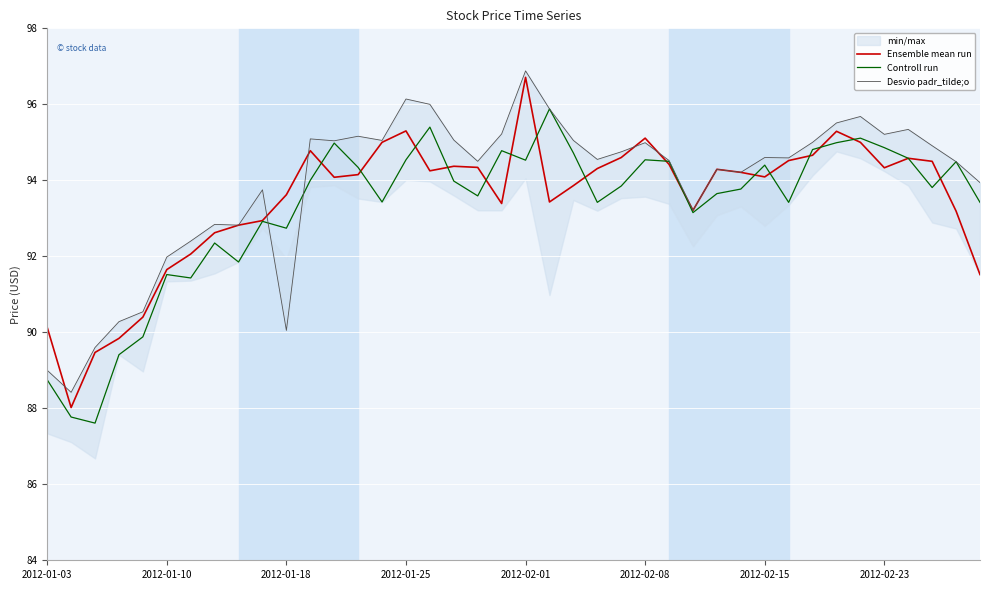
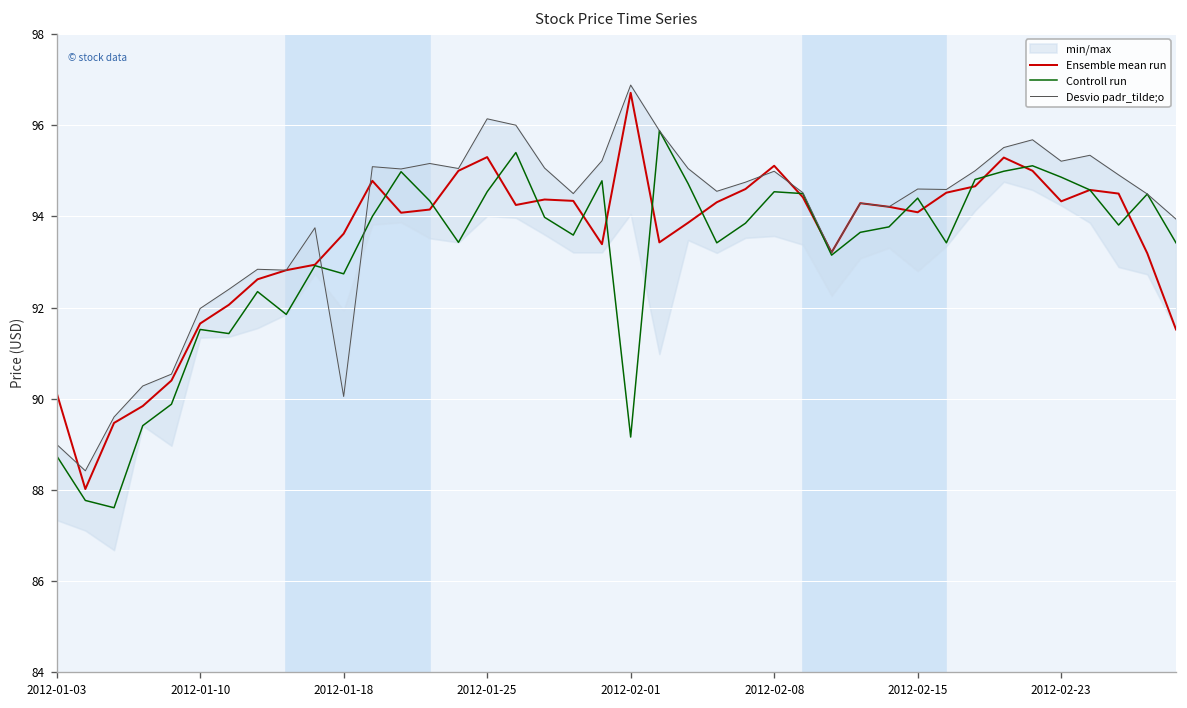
  {
    "Ensemble mean run": {
      "2012-01-03": 90.1,
      "2012-01-10": 91.7,
      "2012-01-18": 93.6,
      "2012-01-25": 95.3,
      "2012-02-01": 96.7,
      "2012-02-08": 95.1,
      "2012-02-15": 94.1,
      "2012-02-23": 94.3
    },
    "Controll run": {
      "2012-01-03": 88.8,
      "2012-01-10": 91.5,
      "2012-01-18": 92.7,
      "2012-01-25": 94.5,
-     "2012-02-01": 94.5,
+     "2012-02-01": 89.2,
      "2012-02-08": 94.5,
      "2012-02-15": 94.4,
      "2012-02-23": 94.9
    },
    "Desvio padr_tilde;o": {
      "2012-01-18": 90.1
    }
  }
